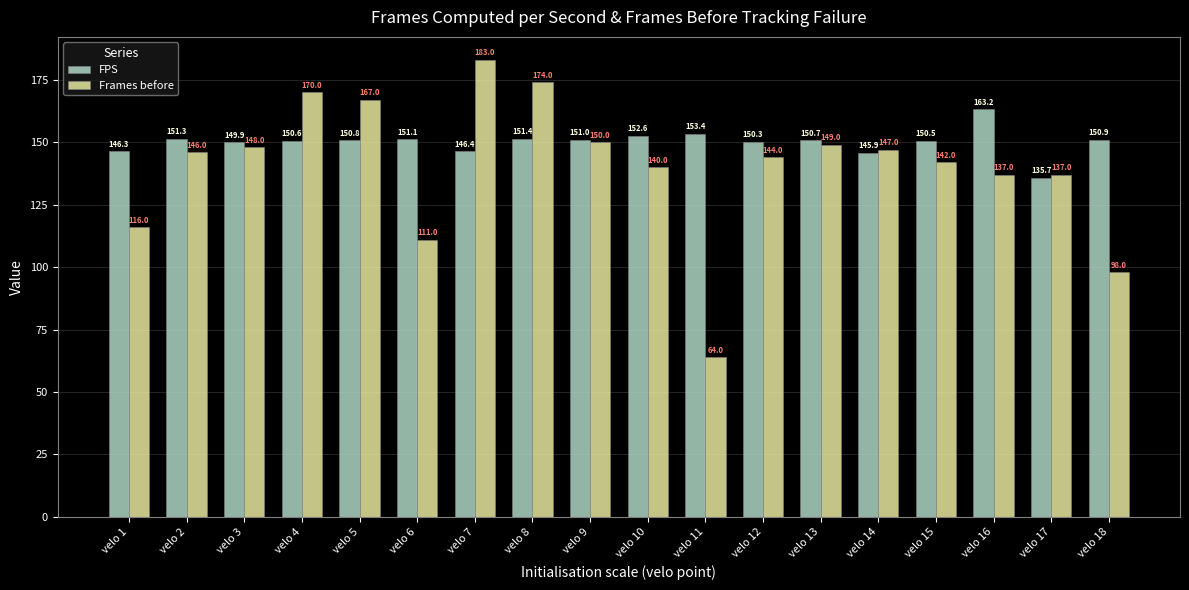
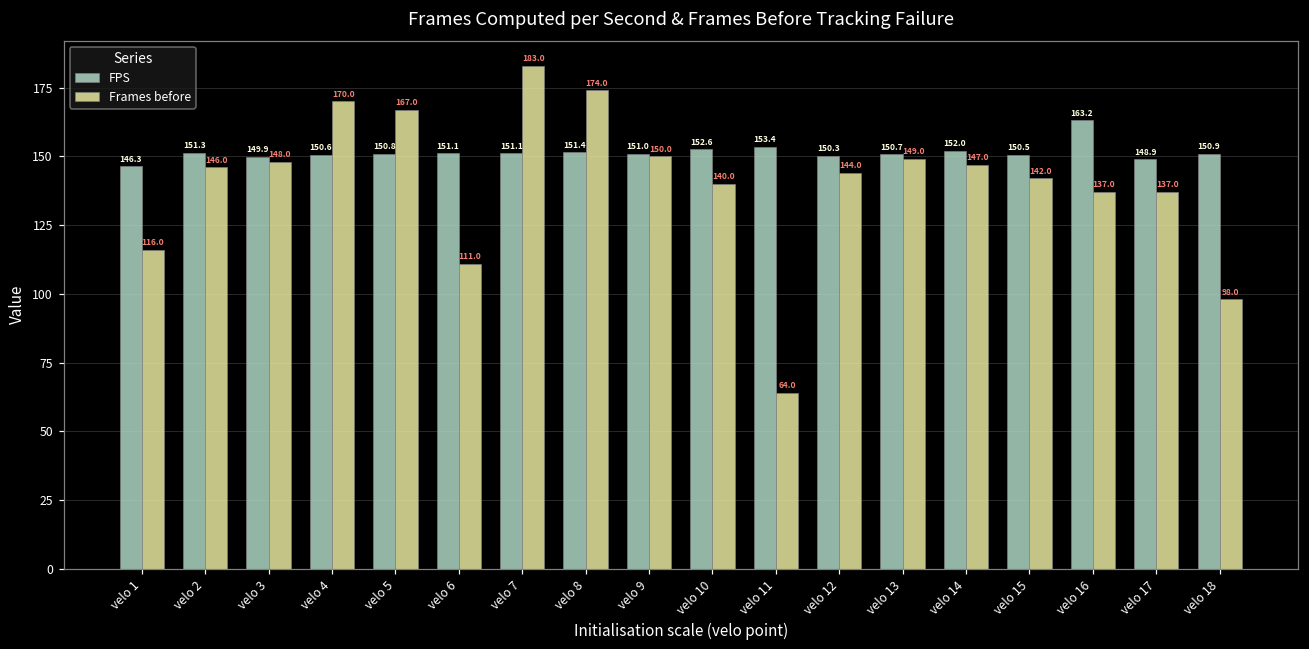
  {
    "FPS": {
      "velo 1": 146.3,
      "velo 2": 151.3,
      "velo 3": 149.9,
      "velo 4": 150.6,
      "velo 5": 150.8,
      "velo 6": 151.1,
-     "velo 7": 146.4,
+     "velo 7": 151.1,
      "velo 8": 151.4,
      "velo 9": 151.0,
      "velo 10": 152.6,
      "velo 11": 153.4,
      "velo 12": 150.3,
      "velo 13": 150.7,
-     "velo 14": 145.9,
+     "velo 14": 152.0,
      "velo 15": 150.5,
      "velo 16": 163.2,
-     "velo 17": 135.7,
+     "velo 17": 148.9,
      "velo 18": 150.9
    },
    "Frames before": {
      "velo 1": 116.0,
      "velo 2": 146.0,
      "velo 3": 148.0,
      "velo 4": 170.0,
      "velo 5": 167.0,
      "velo 6": 111.0,
      "velo 7": 183.0,
      "velo 8": 174.0,
      "velo 9": 150.0,
      "velo 10": 140.0,
      "velo 11": 64.0,
      "velo 12": 144.0,
      "velo 13": 149.0,
      "velo 14": 147.0,
      "velo 15": 142.0,
      "velo 16": 137.0,
      "velo 17": 137.0,
      "velo 18": 98.0
    }
  }
